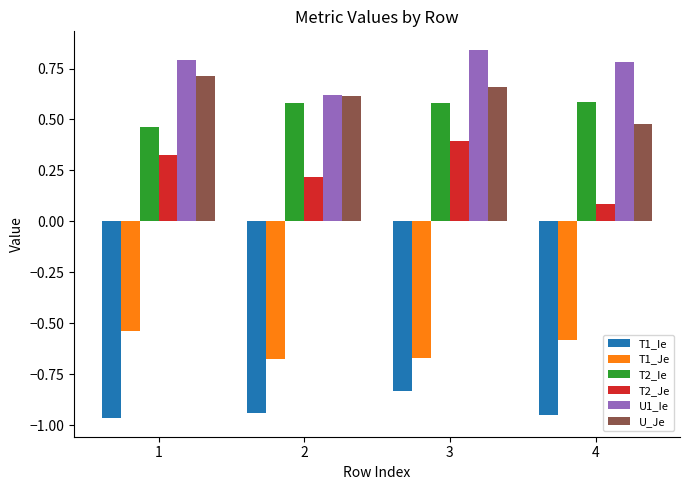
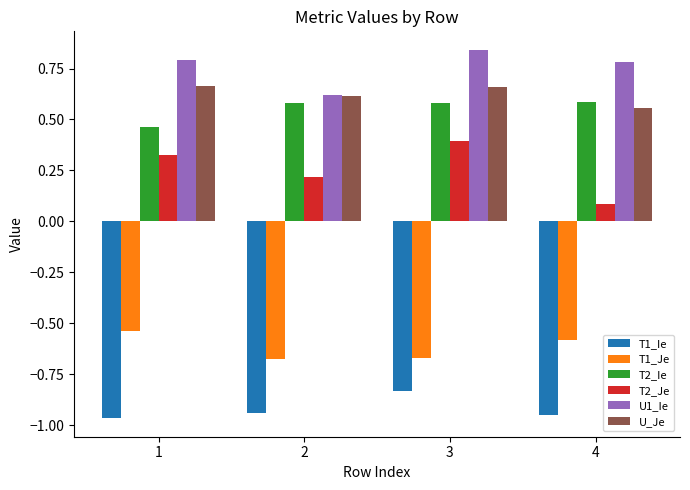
  {
    "T1_Ie": {
      "1": -0.97,
      "2": -0.94,
      "3": -0.83,
      "4": -0.95
    },
    "T1_Je": {
      "1": -0.54,
      "2": -0.68,
      "3": -0.67,
      "4": -0.58
    },
    "T2_Ie": {
      "1": 0.46,
      "2": 0.58,
      "3": 0.58,
      "4": 0.59
    },
    "T2_Je": {
      "1": 0.33,
      "2": 0.22,
      "3": 0.39,
      "4": 0.09
    },
    "U1_Ie": {
      "1": 0.79,
      "2": 0.62,
      "3": 0.84,
      "4": 0.78
    },
    "U_Je": {
-     "1": 0.71,
+     "1": 0.66,
      "2": 0.62,
      "3": 0.66,
-     "4": 0.48
+     "4": 0.55
    }
  }
